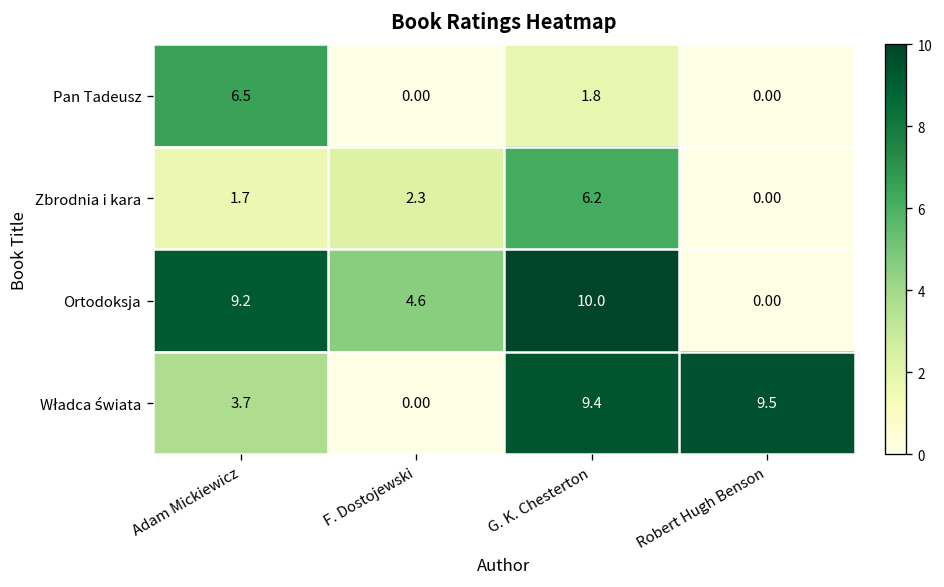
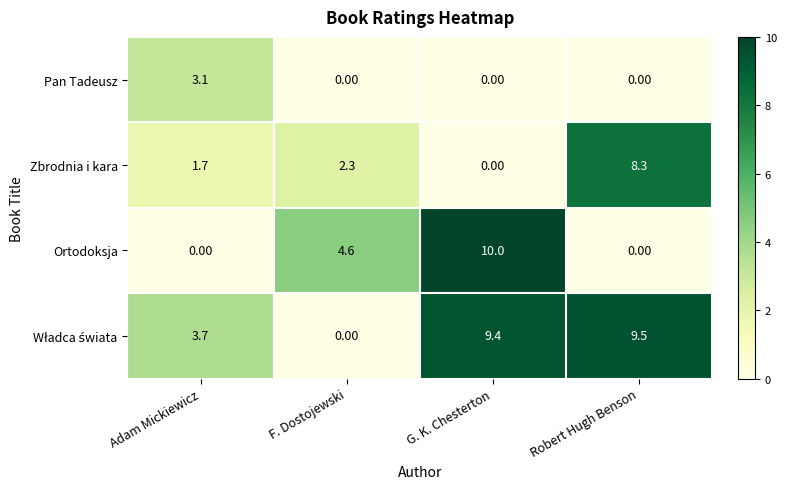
  {
    "Pan Tadeusz": {
-     "Adam Mickiewicz": 6.5,
+     "Adam Mickiewicz": 3.1,
      "F. Dostojewski": 0.00,
-     "G. K. Chesterton": 1.8,
+     "G. K. Chesterton": 0.00,
      "Robert Hugh Benson": 0.00
    },
    "Zbrodnia i kara": {
      "Adam Mickiewicz": 1.7,
      "F. Dostojewski": 2.3,
-     "G. K. Chesterton": 6.2,
-     "Robert Hugh Benson": 0.00
+     "G. K. Chesterton": 0.00,
+     "Robert Hugh Benson": 8.3
    },
    "Ortodoksja": {
-     "Adam Mickiewicz": 9.2,
+     "Adam Mickiewicz": 0.00,
      "F. Dostojewski": 4.6,
      "G. K. Chesterton": 10.0,
      "Robert Hugh Benson": 0.00
    },
    "Władca świata": {
      "Adam Mickiewicz": 3.7,
      "F. Dostojewski": 0.00,
      "G. K. Chesterton": 9.4,
      "Robert Hugh Benson": 9.5
    }
  }
